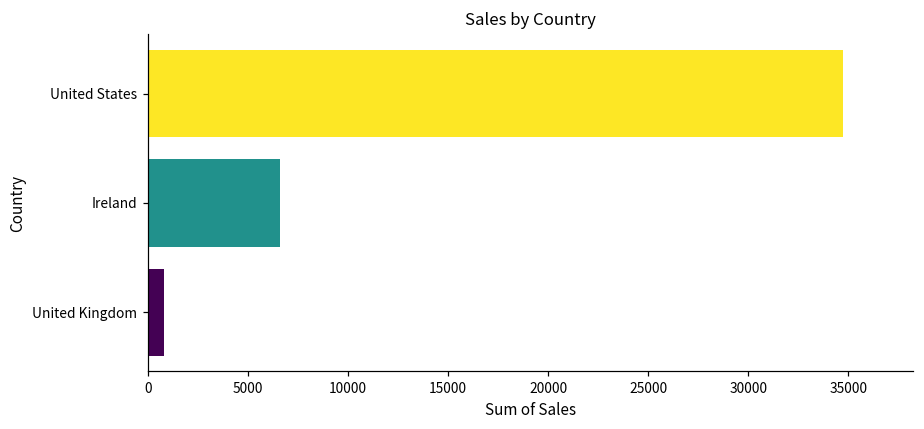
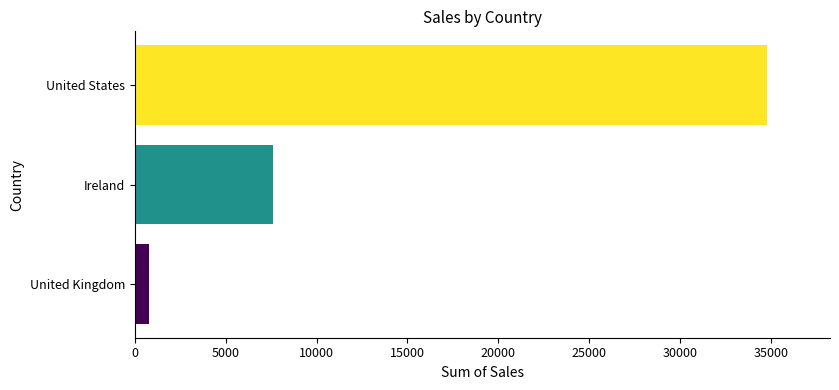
  {
    "United States": 34800,
-   "Ireland": 6600,
+   "Ireland": 7600,
    "United Kingdom": 800
  }
